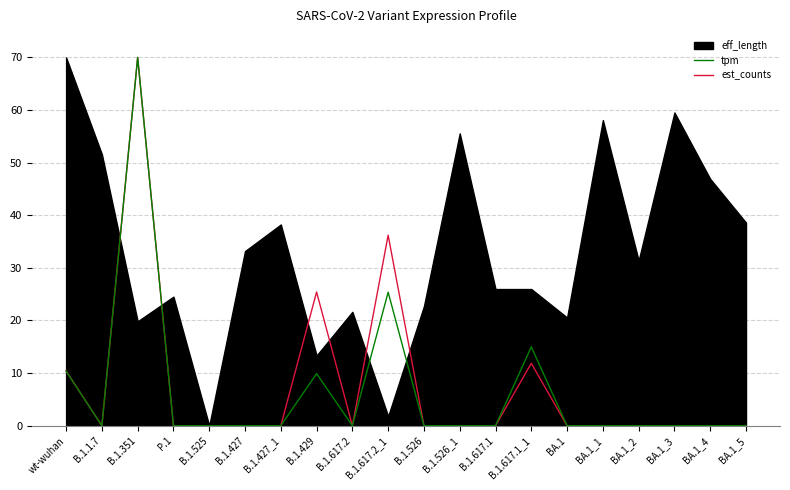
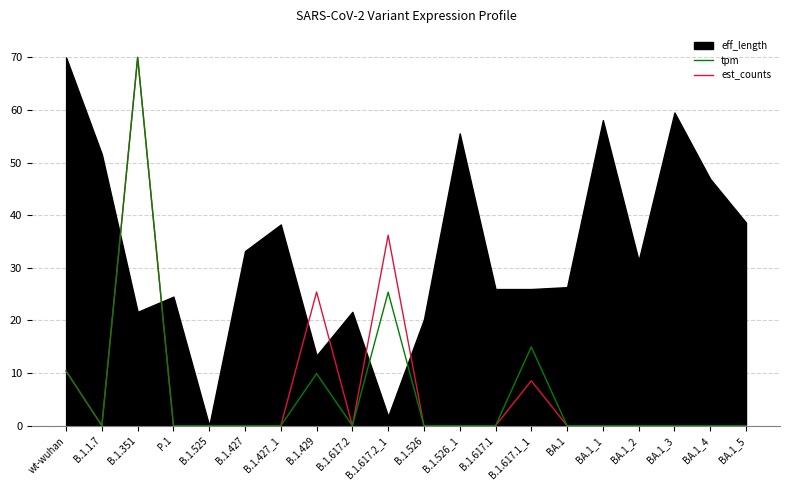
  {
    "eff_length": {
      "wt-wuhan": 70,
      "B.1.1.7": 52,
-     "B.1.351": 20,
+     "B.1.351": 22,
      "P.1": 25,
      "B.1.427": 33,
      "B.1.427_1": 38,
      "B.1.429": 13,
      "B.1.617.2": 22,
      "B.1.617.2_1": 2,
-     "B.1.526": 23,
+     "B.1.526": 20,
      "B.1.526_1": 56,
      "B.1.617.1": 26,
      "B.1.617.1_1": 26,
-     "BA.1": 21,
+     "BA.1": 26,
      "BA.1_1": 58,
      "BA.1_2": 31,
      "BA.1_3": 60,
      "BA.1_4": 47,
      "BA.1_5": 39
    },
    "tpm": {
      "B.1.429": 10,
      "B.1.617.2_1": 25,
      "B.1.617.1_1": 15
    },
    "est_counts": {
      "B.1.429": 25,
      "B.1.617.2_1": 36,
-     "B.1.617.1_1": 12
+     "B.1.617.1_1": 9
    }
  }
